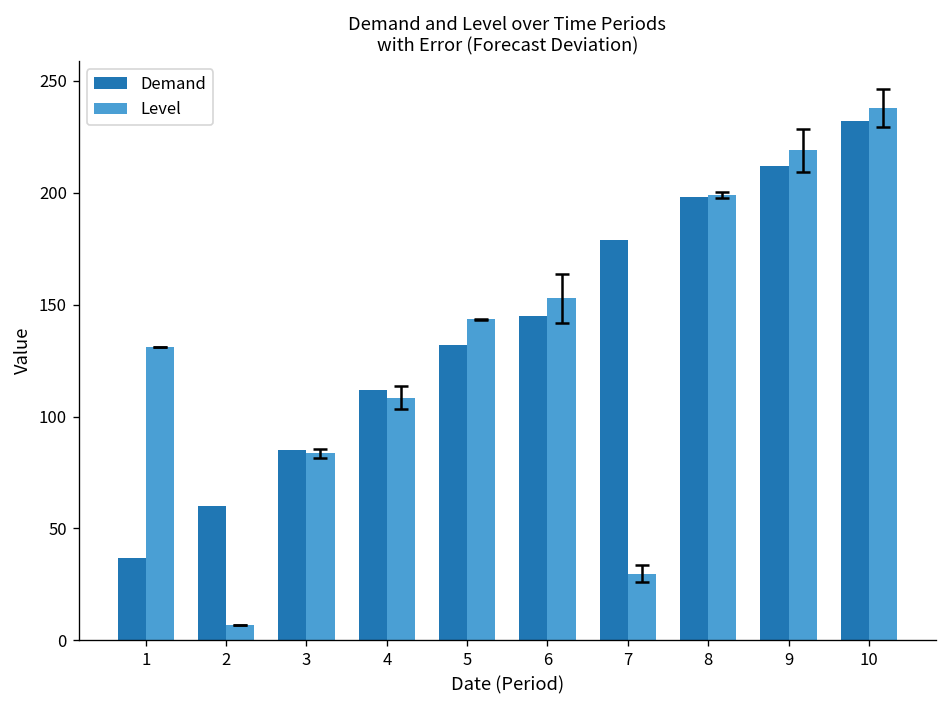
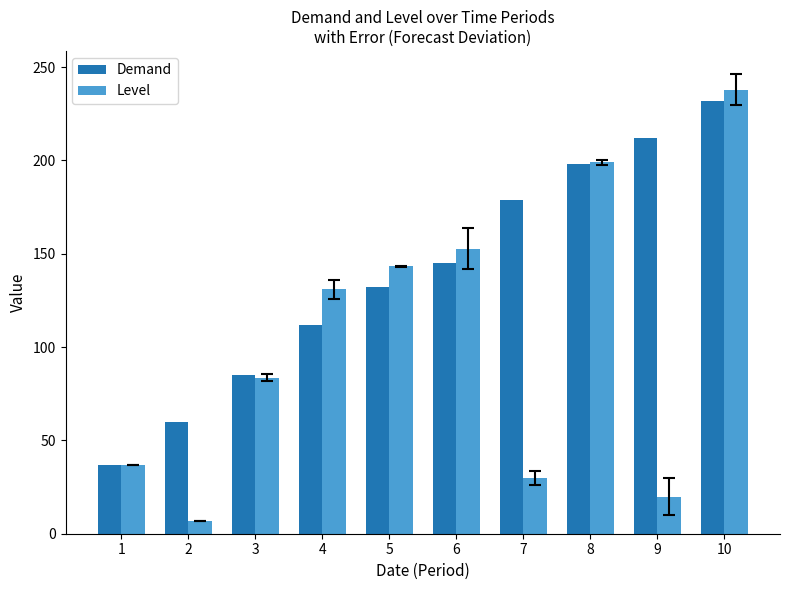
  {
    "Level": {
-     "1": 131,
+     "1": 37,
      "2": 7,
      "3": 84,
-     "4": 108,
+     "4": 131,
      "5": 143,
      "6": 153,
      "7": 30,
      "8": 199,
-     "9": 219,
+     "9": 20,
      "10": 238
    }
  }
